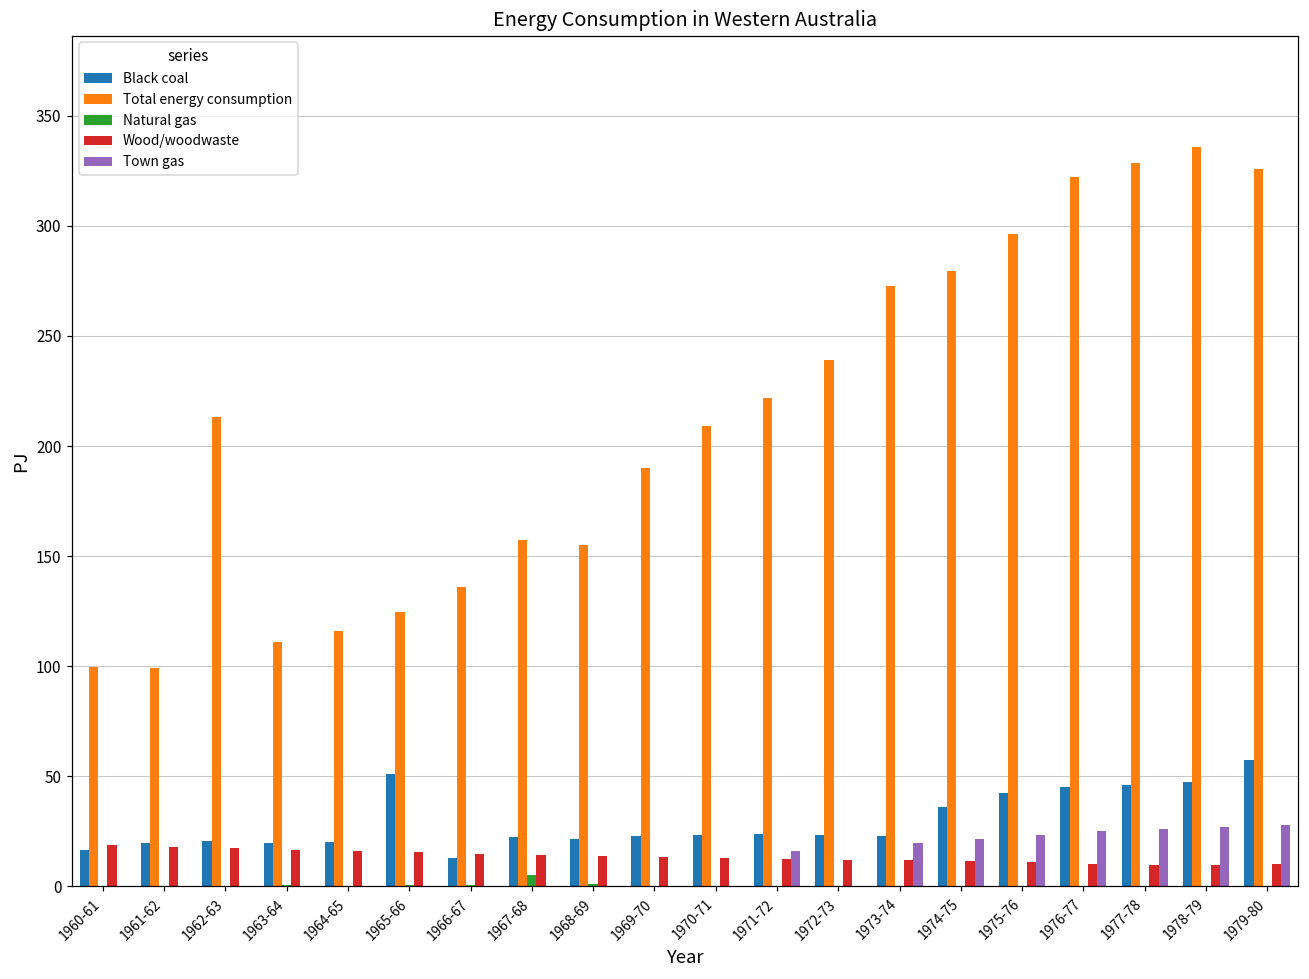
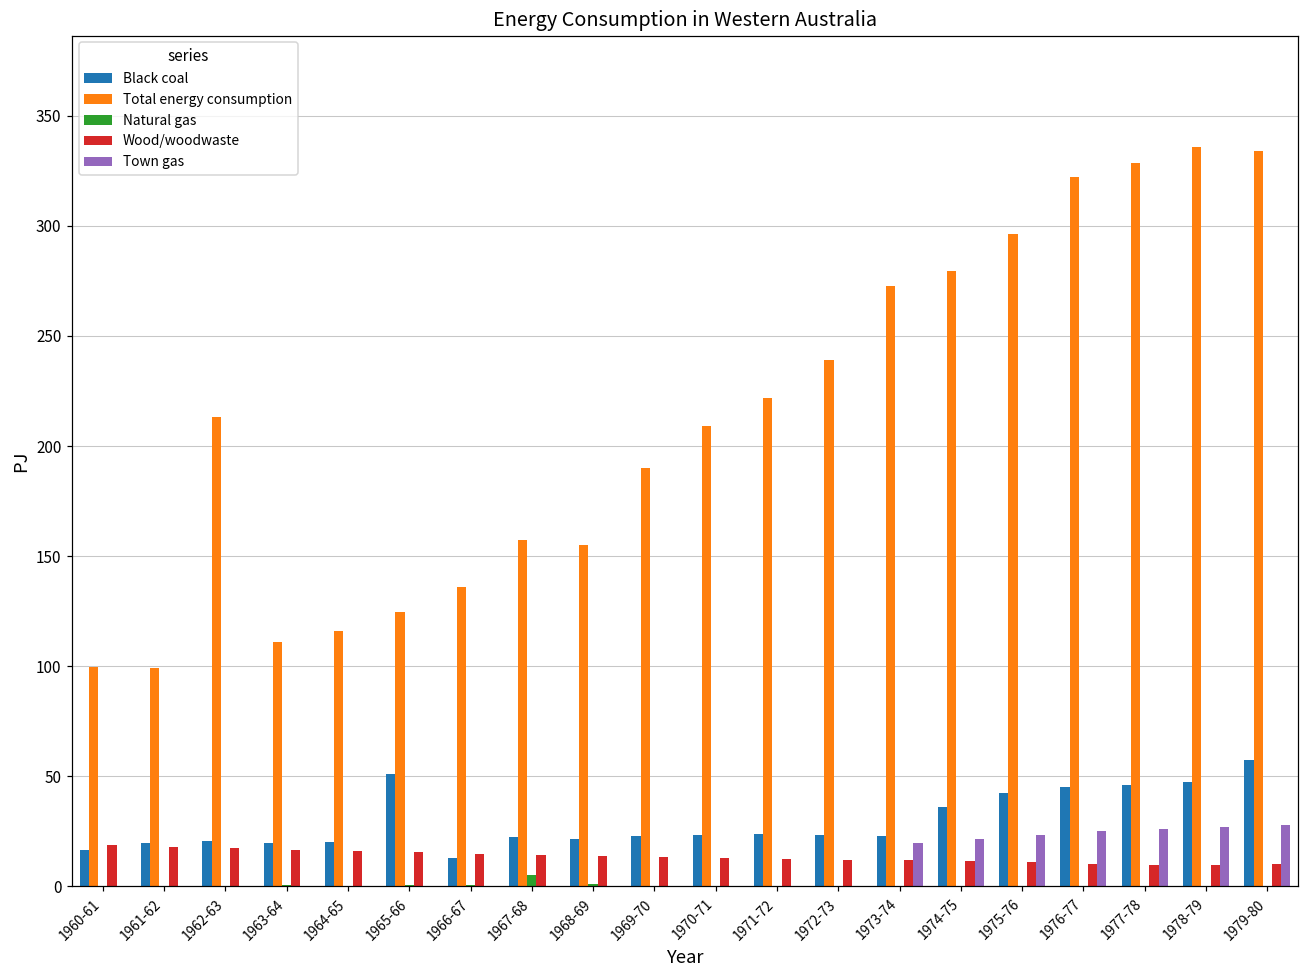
  {
    "Black coal": {
      "1960-61": 17,
      "1961-62": 20,
      "1962-63": 20,
      "1963-64": 20,
      "1964-65": 20,
      "1965-66": 51,
      "1966-67": 13,
      "1967-68": 23,
      "1968-69": 22,
      "1969-70": 23,
      "1970-71": 23,
      "1971-72": 24,
      "1972-73": 23,
      "1973-74": 23,
      "1974-75": 36,
      "1975-76": 43,
      "1976-77": 45,
      "1977-78": 46,
      "1978-79": 48,
      "1979-80": 58
    },
    "Total energy consumption": {
      "1960-61": 100,
      "1961-62": 99,
      "1962-63": 213,
      "1963-64": 111,
      "1964-65": 116,
      "1965-66": 125,
      "1966-67": 136,
      "1967-68": 157,
      "1968-69": 155,
      "1969-70": 190,
      "1970-71": 209,
      "1971-72": 222,
      "1972-73": 239,
      "1973-74": 273,
      "1974-75": 280,
      "1975-76": 297,
      "1976-77": 322,
      "1977-78": 328,
      "1978-79": 336,
-     "1979-80": 326
+     "1979-80": 334
    },
    "Natural gas": {
      "1960-61": 0,
      "1961-62": 0,
      "1962-63": 0,
      "1964-65": 0,
      "1967-68": 5,
      "1969-70": 0,
      "1970-71": 0,
      "1971-72": 0,
      "1972-73": 0,
      "1973-74": 0,
      "1974-75": 0,
      "1975-76": 0
    },
    "Wood/woodwaste": {
      "1960-61": 19,
      "1961-62": 18,
      "1962-63": 17,
      "1963-64": 17,
      "1964-65": 16,
      "1965-66": 16,
      "1966-67": 15,
      "1967-68": 14,
      "1968-69": 14,
      "1969-70": 13,
      "1970-71": 13,
      "1971-72": 13,
      "1972-73": 12,
      "1973-74": 12,
      "1974-75": 11,
      "1975-76": 11,
      "1976-77": 10,
      "1977-78": 10,
      "1978-79": 10,
      "1979-80": 10
    },
    "Town gas": {
      "1960-61": 0,
      "1961-62": 0,
      "1962-63": 0,
      "1963-64": 0,
      "1964-65": 0,
      "1965-66": 0,
      "1966-67": 0,
      "1967-68": 0,
      "1968-69": 0,
      "1969-70": 0,
      "1970-71": 0,
-     "1971-72": 16,
+     "1971-72": 0,
      "1972-73": 0,
      "1973-74": 20,
      "1974-75": 22,
      "1975-76": 23,
      "1976-77": 25,
      "1977-78": 26,
      "1978-79": 27,
      "1979-80": 28
    }
  }
